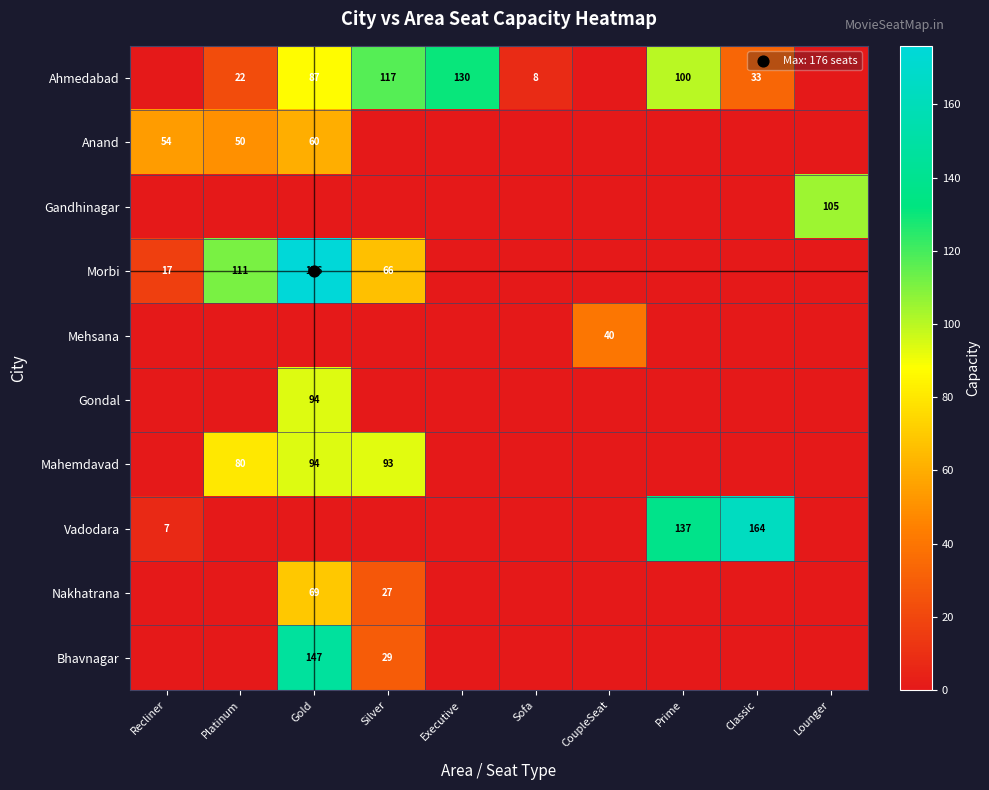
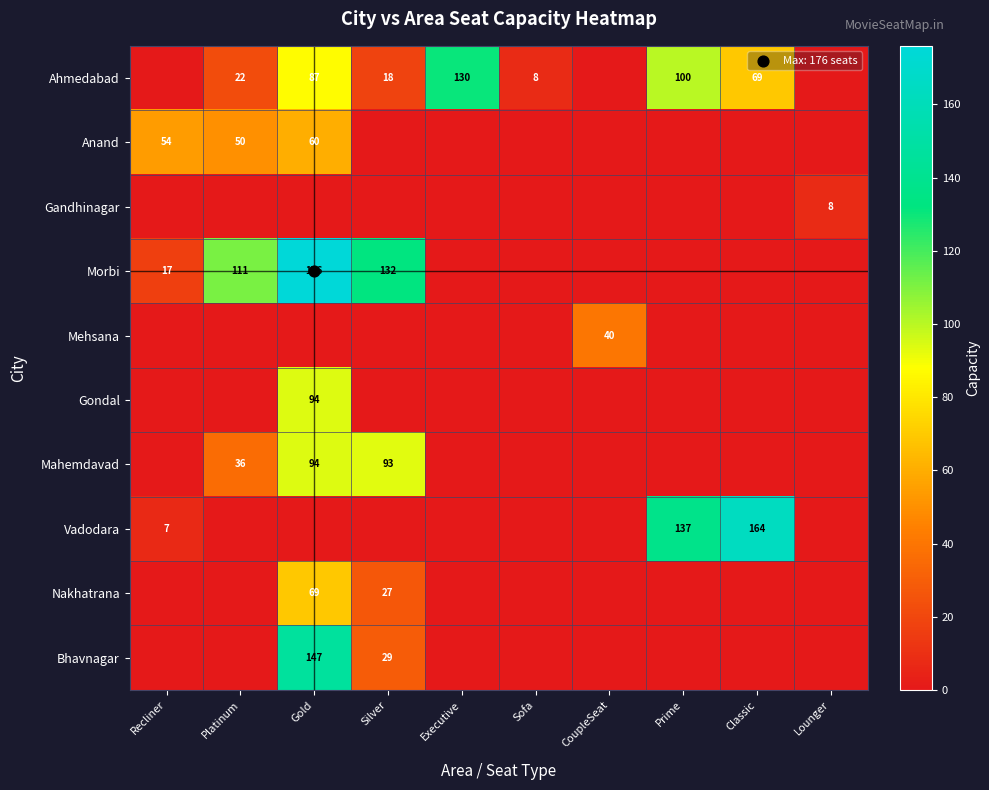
  {
    "Ahmedabad": {
      "Platinum": 22,
      "Gold": 87,
-     "Silver": 117,
+     "Silver": 18,
      "Executive": 130,
      "Sofa": 8,
      "Prime": 100,
-     "Classic": 33
+     "Classic": 69
    },
    "Anand": {
      "Recliner": 54,
      "Platinum": 50,
      "Gold": 60
    },
    "Gandhinagar": {
-     "Lounger": 105
+     "Lounger": 8
    },
    "Morbi": {
      "Recliner": 17,
      "Platinum": 111,
-     "Silver": 66
+     "Silver": 132
    },
    "Mehsana": {
      "CoupleSeat": 40
    },
    "Gondal": {
      "Gold": 94
    },
    "Mahemdavad": {
-     "Platinum": 80,
+     "Platinum": 36,
      "Gold": 94,
      "Silver": 93
    },
    "Vadodara": {
      "Recliner": 7,
      "Prime": 137,
      "Classic": 164
    },
    "Nakhatrana": {
      "Gold": 69,
      "Silver": 27
    },
    "Bhavnagar": {
      "Gold": 147,
      "Silver": 29
    }
  }
